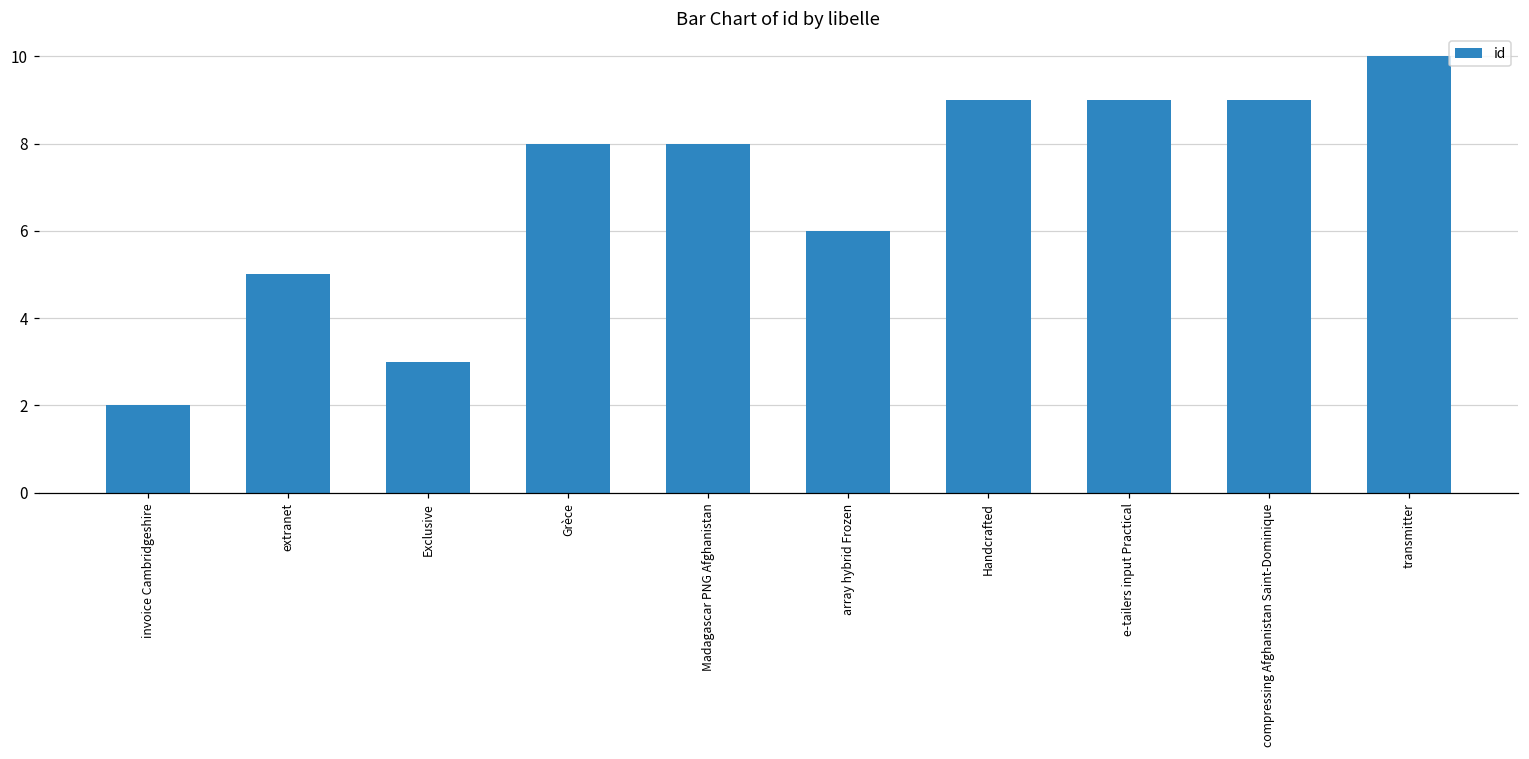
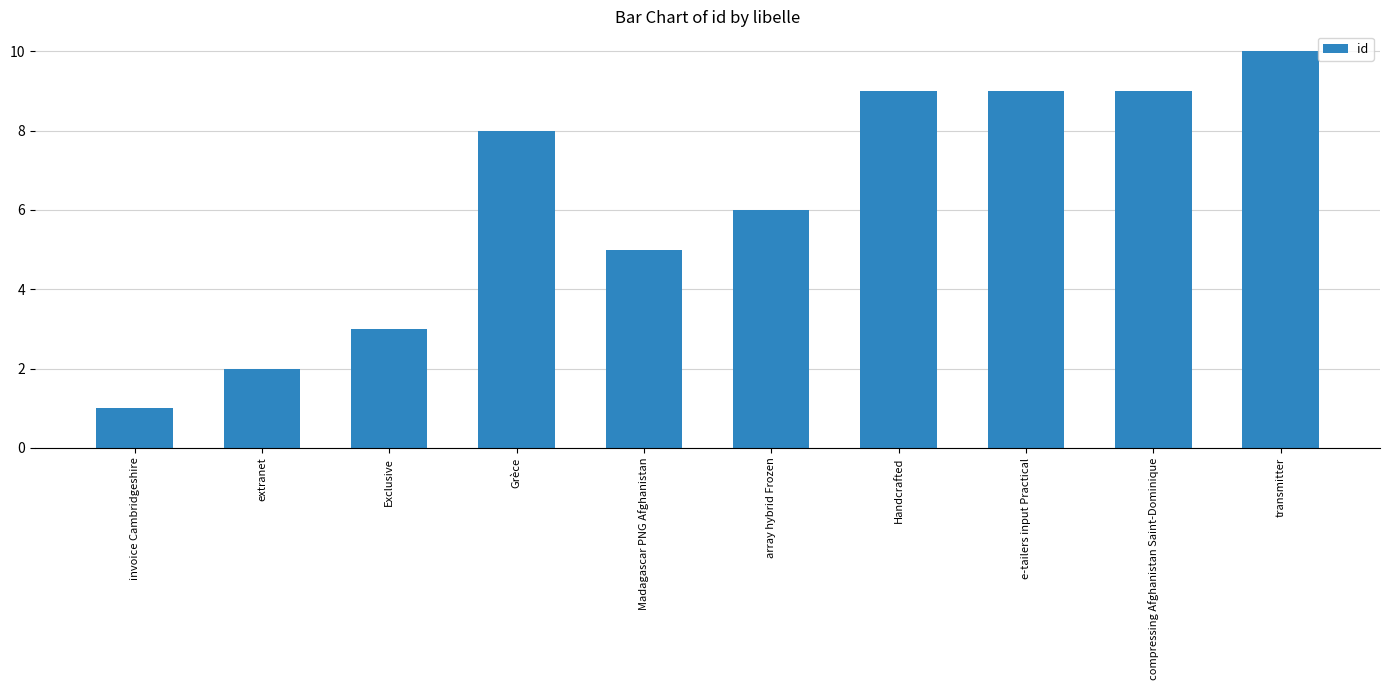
  {
-   "invoice Cambridgeshire": 2,
-   "extranet": 5,
+   "invoice Cambridgeshire": 1,
+   "extranet": 2,
    "Exclusive": 3,
    "Grèce": 8,
-   "Madagascar PNG Afghanistan": 8,
+   "Madagascar PNG Afghanistan": 5,
    "array hybrid Frozen": 6,
    "Handcrafted": 9,
    "e-tailers input Practical": 9,
    "compressing Afghanistan Saint-Dominique": 9,
    "transmitter": 10
  }
